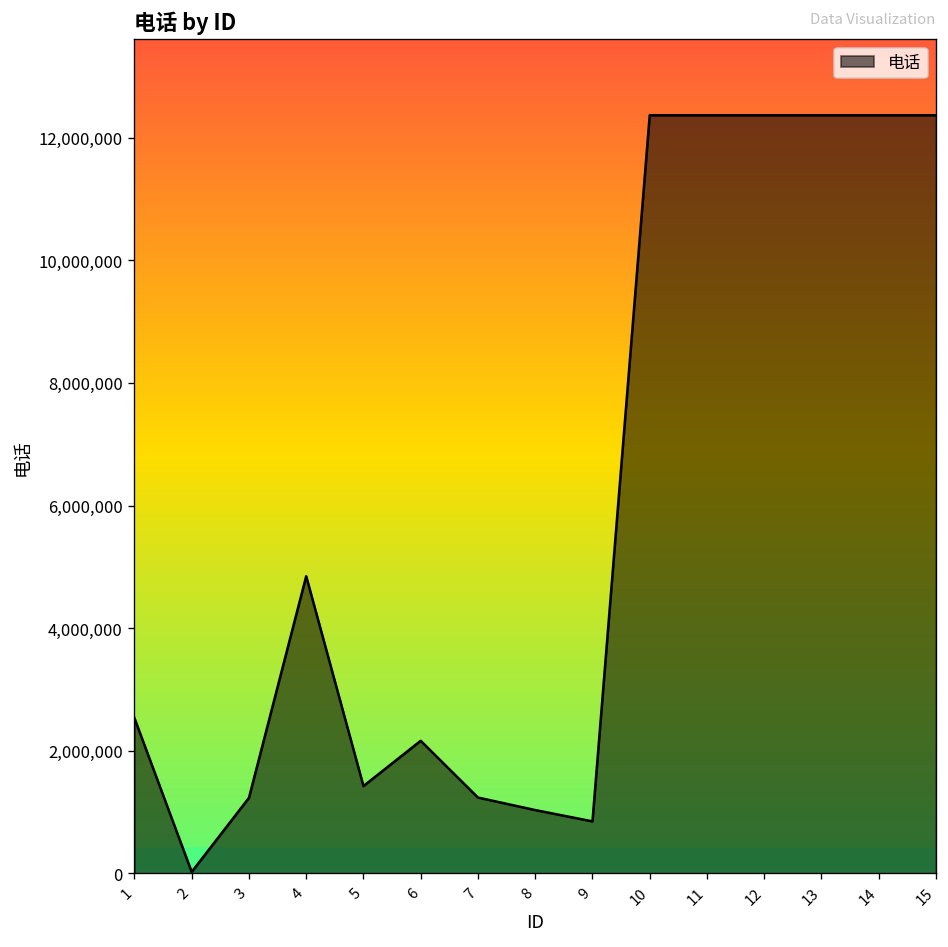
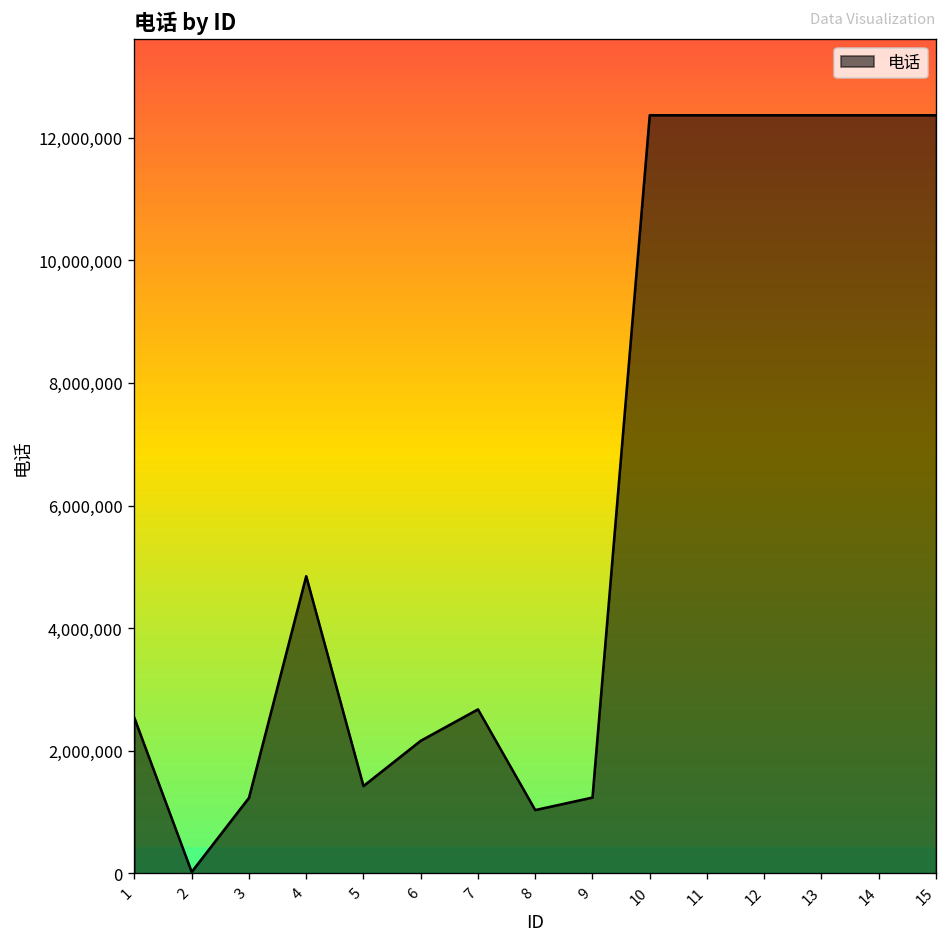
  {
    "1": "2,500,000",
    "3": "1,200,000",
    "4": "4,800,000",
    "5": "1,400,000",
    "6": "2,200,000",
-   "7": "1,200,000",
+   "7": "2,700,000",
    "8": "1,000,000",
-   "9": "800,000",
+   "9": "1,200,000",
    "10": "12,400,000",
    "11": "12,400,000",
    "12": "12,400,000",
    "13": "12,400,000",
    "14": "12,400,000",
    "15": "12,400,000"
  }
